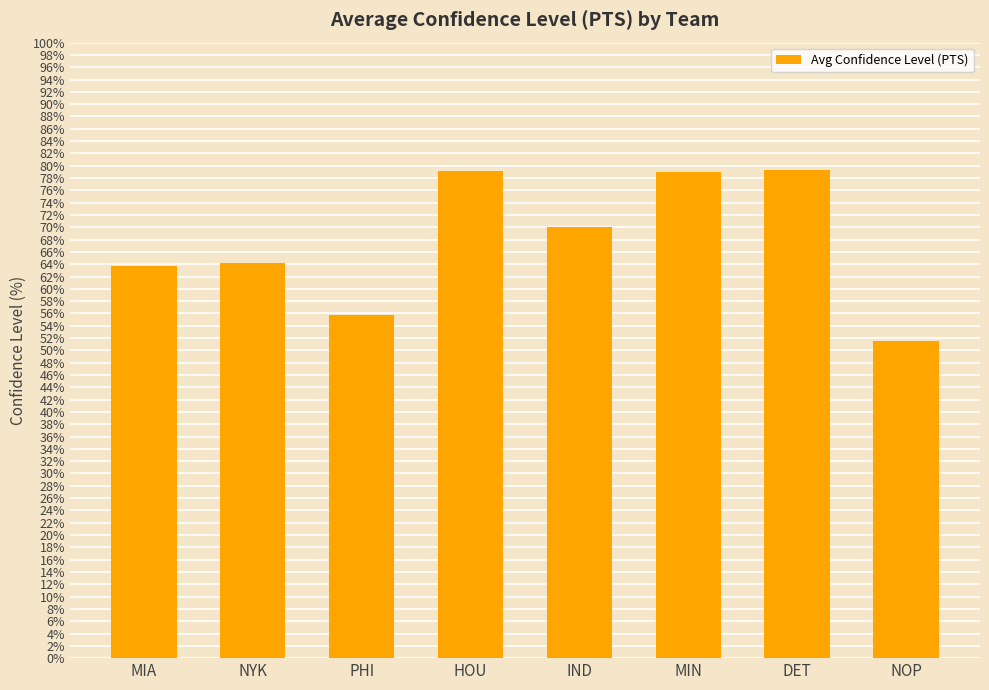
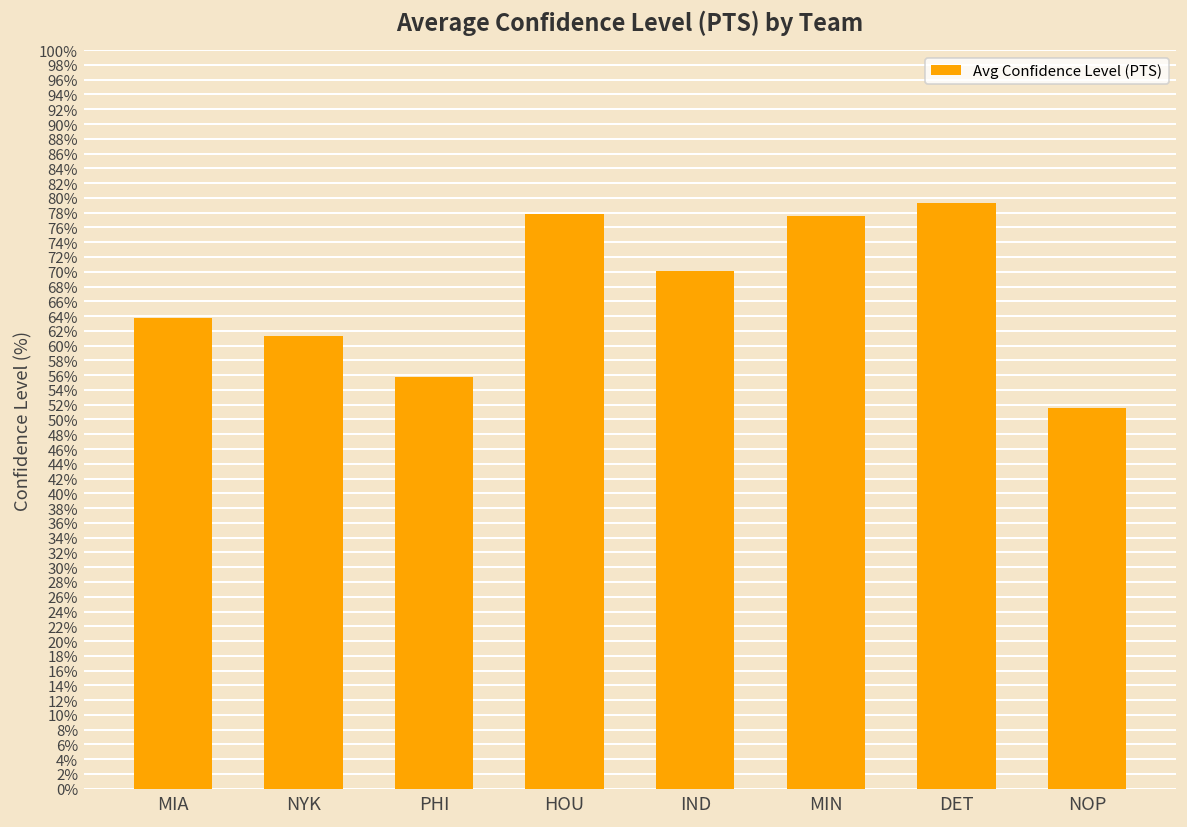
  {
    "MIA": "64%",
-   "NYK": "64%",
+   "NYK": "61%",
    "PHI": "56%",
-   "HOU": "79%",
+   "HOU": "78%",
    "IND": "70%",
-   "MIN": "79%",
+   "MIN": "78%",
    "DET": "79%",
    "NOP": "51%"
  }
